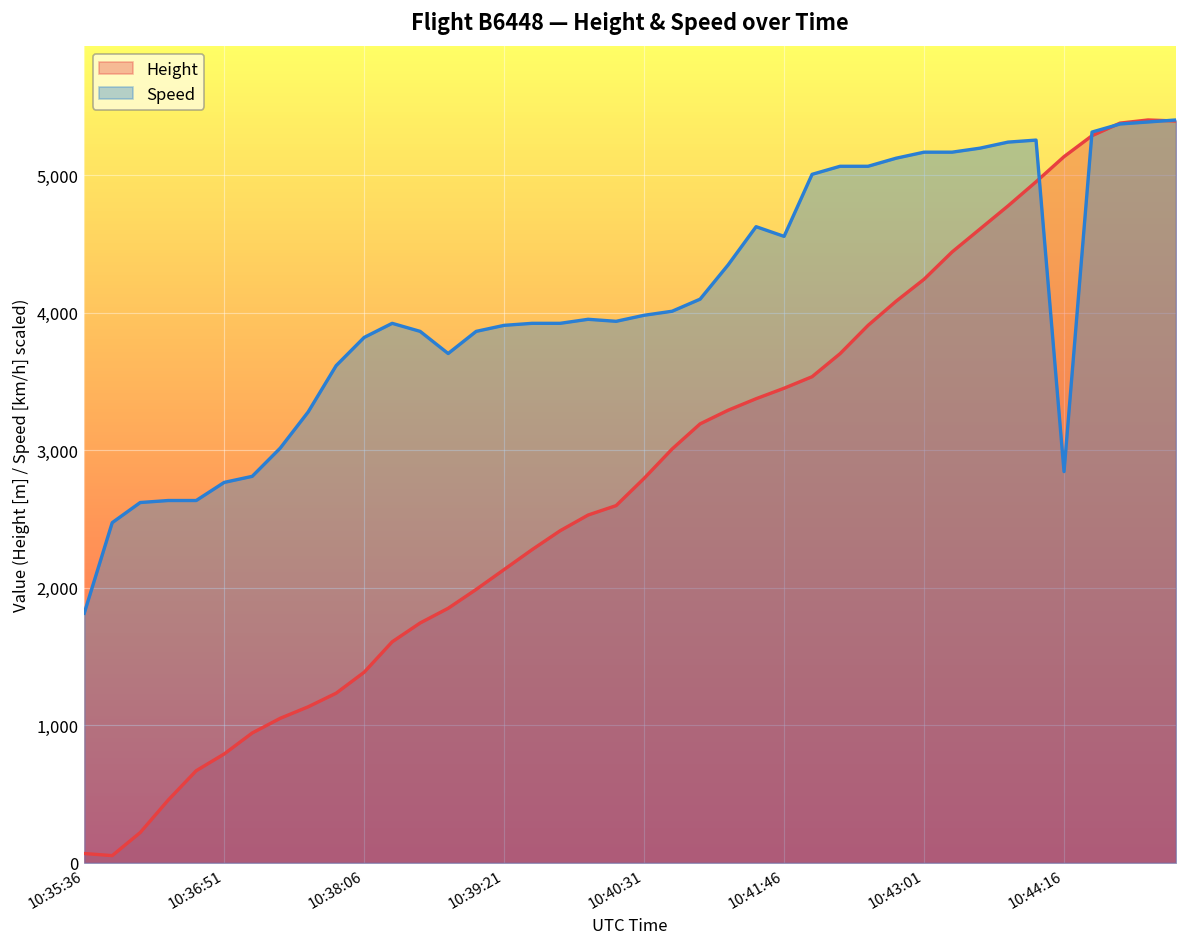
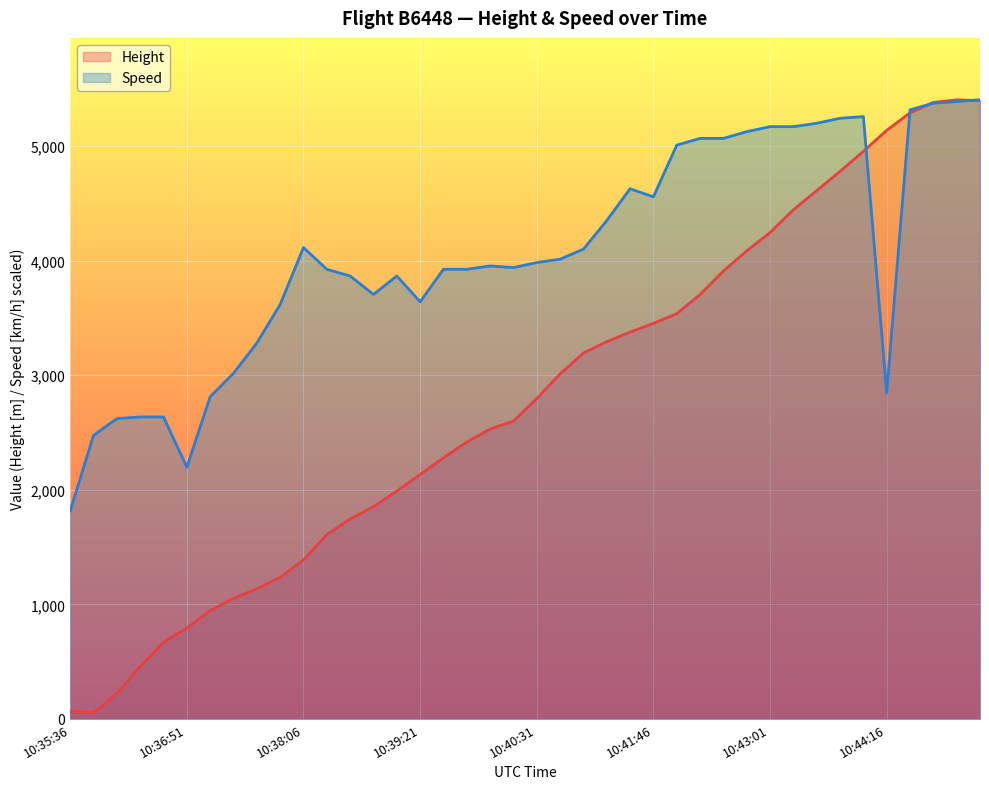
  {
    "Height": {
      "10:35:36": "70",
      "10:36:51": "790",
      "10:38:06": "1,390",
      "10:39:21": "2,130",
      "10:40:31": "2,800",
      "10:41:46": "3,450",
      "10:43:01": "4,240",
      "10:44:16": "5,140"
    },
    "Speed": {
      "10:35:36": "1,820",
-     "10:36:51": "2,770",
-     "10:38:06": "3,820",
-     "10:39:21": "3,910",
+     "10:36:51": "2,200",
+     "10:38:06": "4,110",
+     "10:39:21": "3,640",
      "10:40:31": "3,980",
      "10:41:46": "4,560",
      "10:43:01": "5,170",
      "10:44:16": "2,850"
    }
  }
